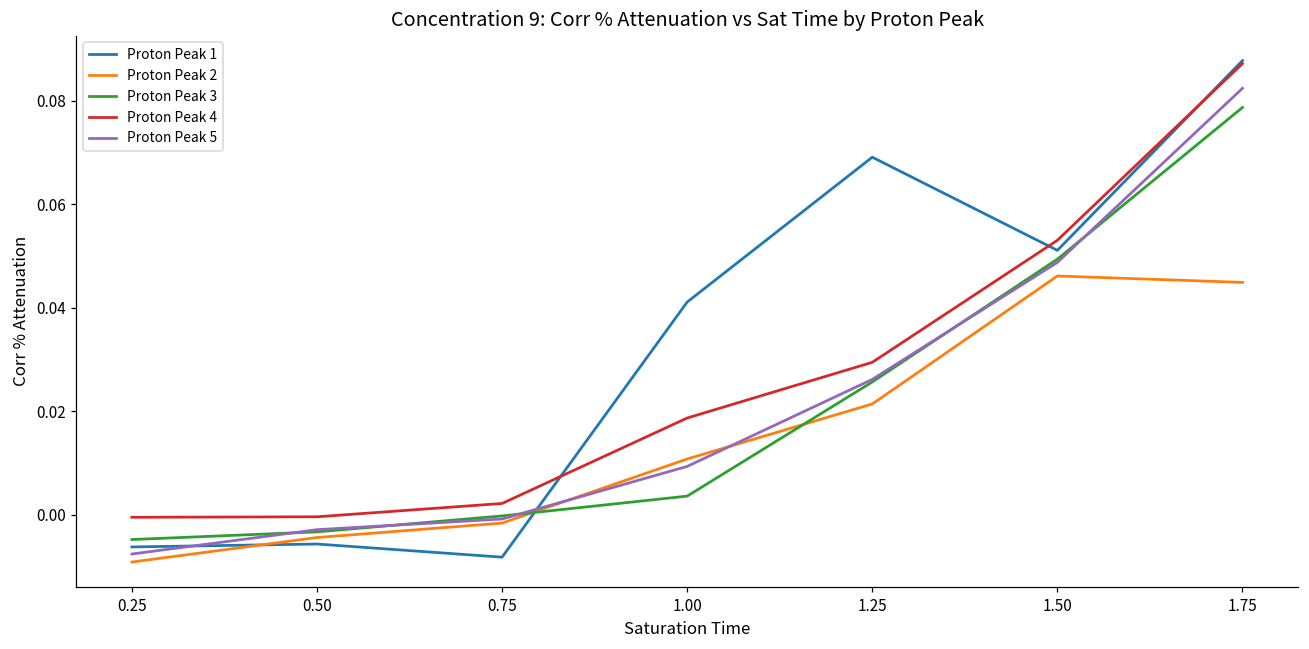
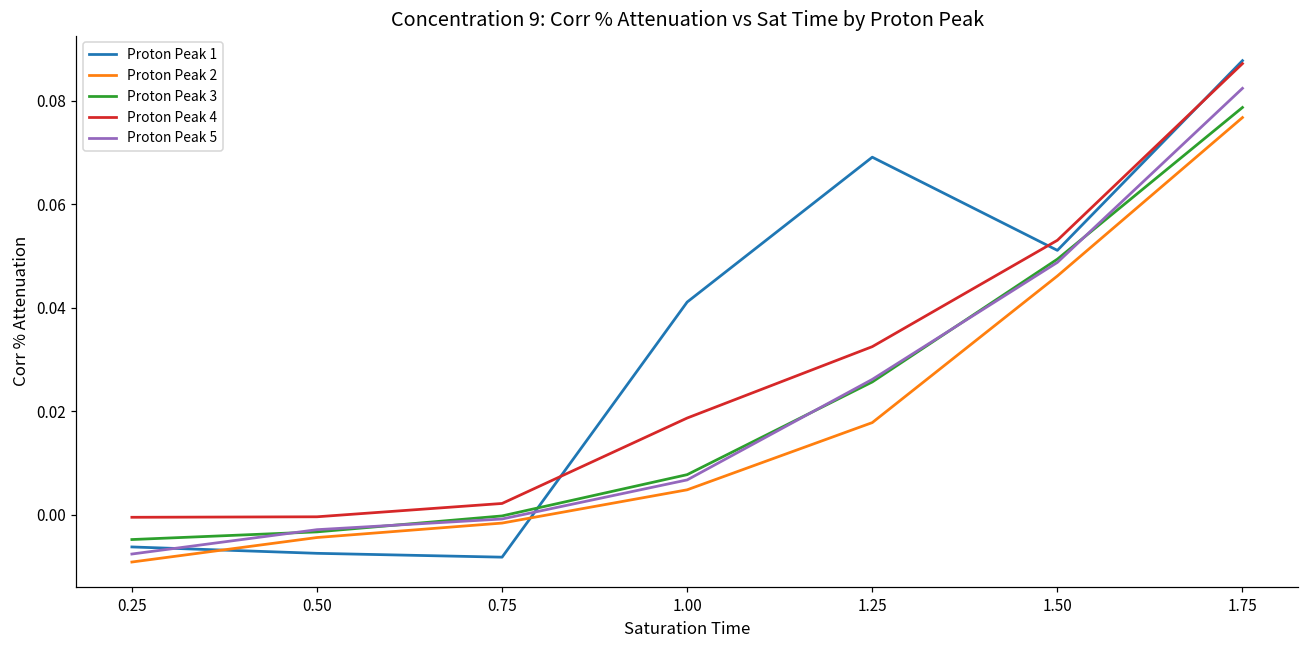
  {
    "Proton Peak 1": {
      "0.25": -0.006,
-     "0.50": -0.006,
+     "0.50": -0.007,
      "0.75": -0.008,
      "1.00": 0.041,
      "1.25": 0.069,
      "1.50": 0.051,
      "1.75": 0.088
    },
    "Proton Peak 2": {
      "0.25": -0.009,
      "0.50": -0.004,
      "0.75": -0.002,
-     "1.00": 0.011,
-     "1.25": 0.021,
+     "1.00": 0.005,
+     "1.25": 0.018,
      "1.50": 0.046,
-     "1.75": 0.045
+     "1.75": 0.077
    },
    "Proton Peak 3": {
      "0.25": -0.005,
      "0.75": 0.000,
-     "1.00": 0.004,
+     "1.00": 0.008,
      "1.50": 0.049,
      "1.75": 0.079
    },
    "Proton Peak 4": {
      "0.25": 0.000,
      "0.50": 0.000,
      "0.75": 0.002,
      "1.00": 0.019,
-     "1.25": 0.029,
+     "1.25": 0.032,
      "1.50": 0.053,
      "1.75": 0.087
    },
    "Proton Peak 5": {
      "0.25": -0.008,
      "0.75": -0.001,
-     "1.00": 0.009,
+     "1.00": 0.007,
      "1.50": 0.049,
      "1.75": 0.082
    }
  }
